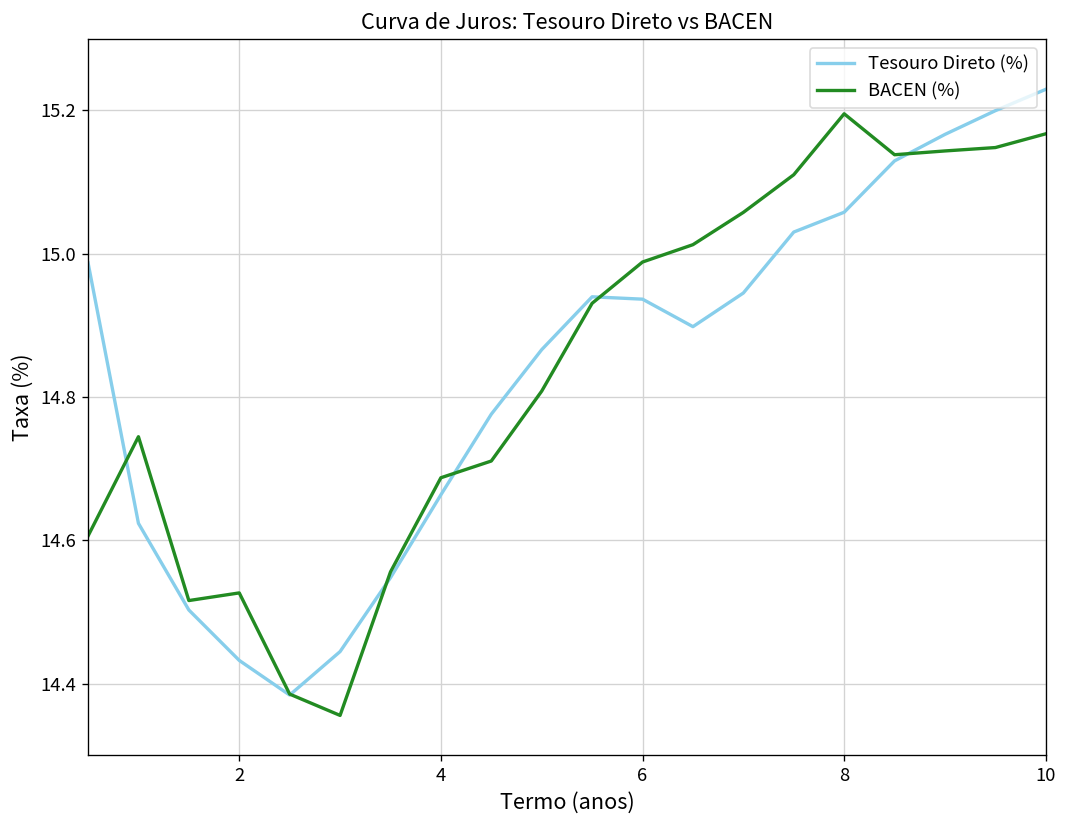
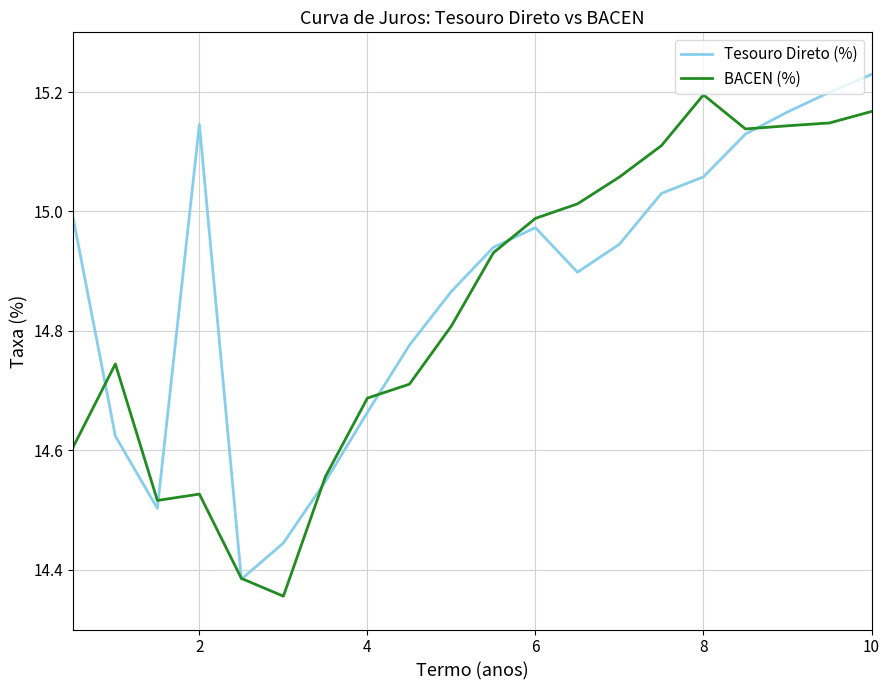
  {
    "Tesouro Direto (%)": {
-     "2": 14.43,
+     "2": 15.15,
      "4": 14.66,
-     "6": 14.94,
+     "6": 14.97,
      "8": 15.06,
      "10": 15.23
    },
    "BACEN (%)": {
      "2": 14.53,
      "4": 14.69,
      "6": 14.99,
      "8": 15.20,
      "10": 15.17
    }
  }
